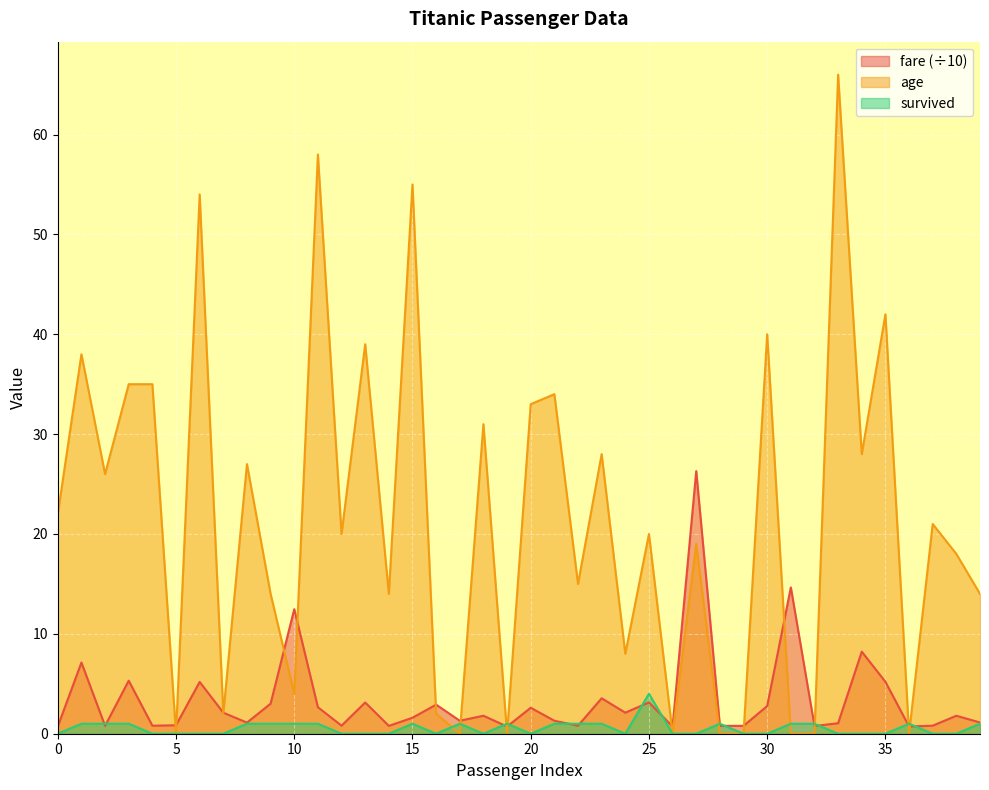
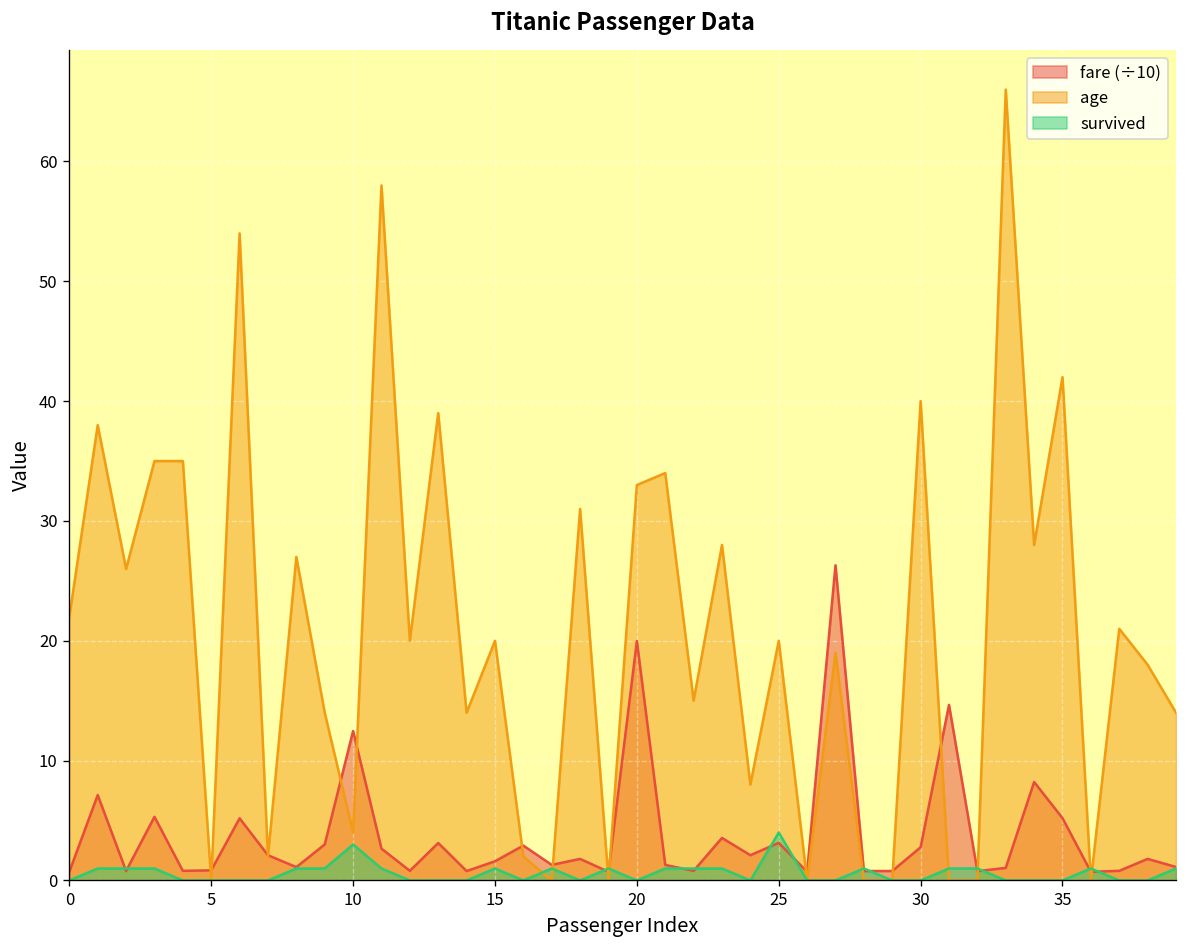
  {
    "fare (÷10)": {
      "0": 1,
      "5": 1,
      "10": 12,
      "15": 2,
-     "20": 3,
+     "20": 20,
      "25": 3,
      "30": 3,
      "35": 5
    },
    "age": {
      "0": 22,
      "10": 4,
-     "15": 55,
+     "15": 20,
      "20": 33,
      "25": 20,
      "30": 40,
      "35": 42
    },
    "survived": {
      "0": 0,
-     "10": 1,
+     "10": 3,
      "15": 1,
      "20": 0,
      "25": 4,
      "30": 0,
      "35": 0
    }
  }
